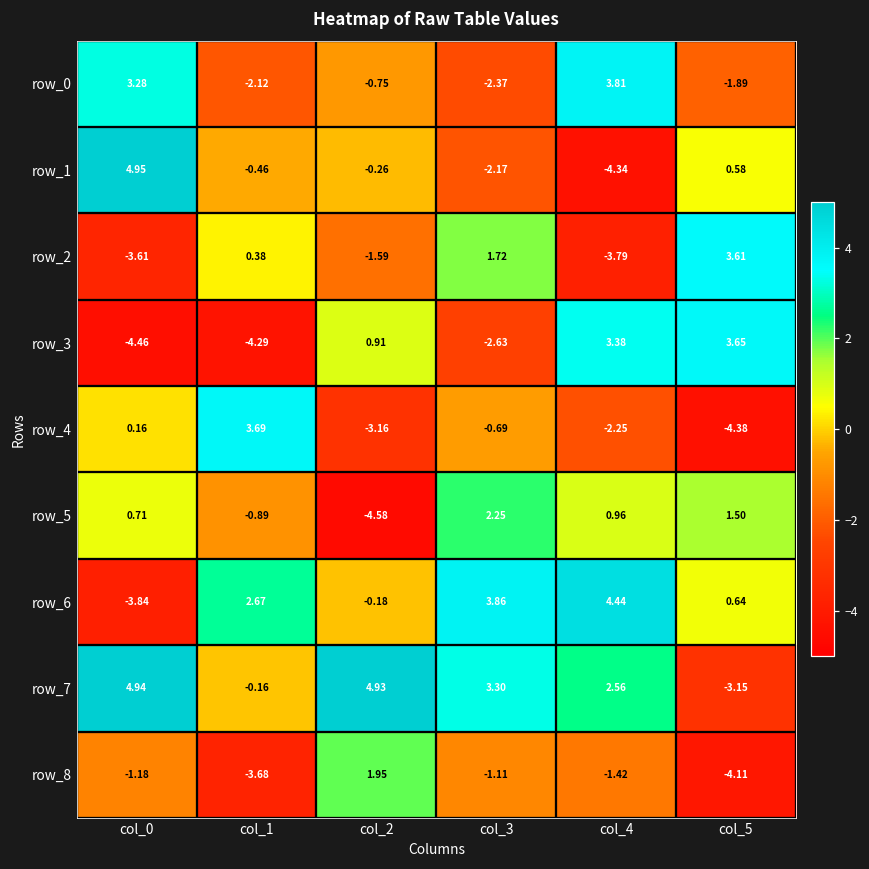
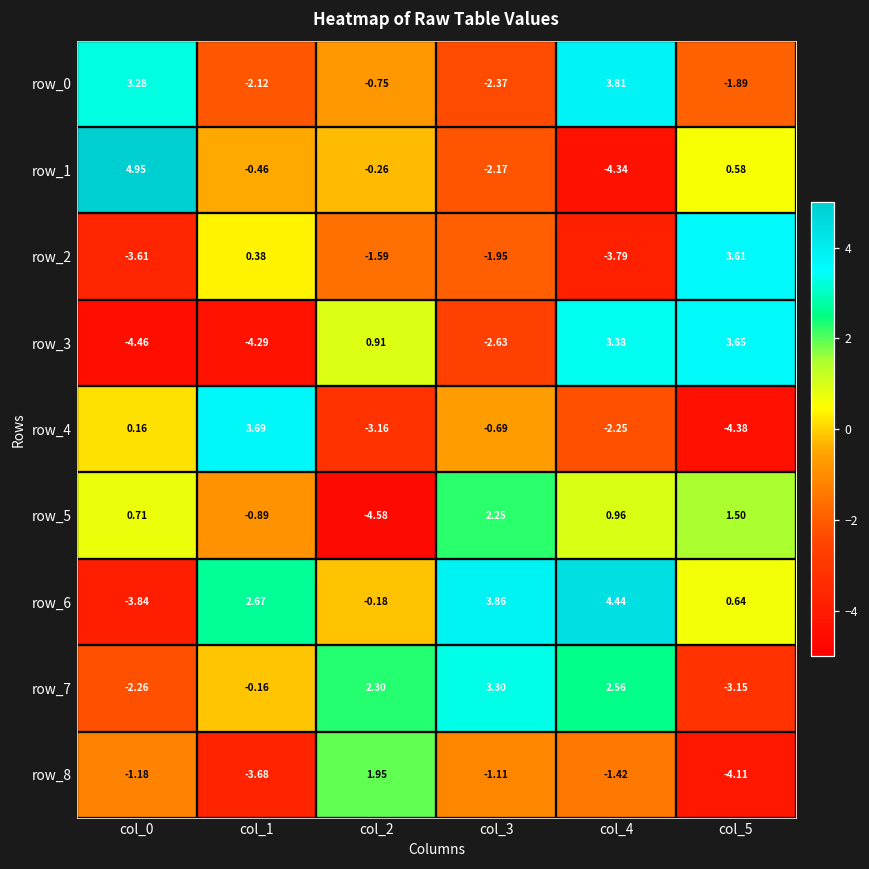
  {
    "row_0": {
      "col_0": 3.28,
      "col_1": -2.12,
      "col_2": -0.75,
      "col_3": -2.37,
      "col_4": 3.81,
      "col_5": -1.89
    },
    "row_1": {
      "col_0": 4.95,
      "col_1": -0.46,
      "col_2": -0.26,
      "col_3": -2.17,
      "col_4": -4.34,
      "col_5": 0.58
    },
    "row_2": {
      "col_0": -3.61,
      "col_1": 0.38,
      "col_2": -1.59,
-     "col_3": 1.72,
+     "col_3": -1.95,
      "col_4": -3.79,
      "col_5": 3.61
    },
    "row_3": {
      "col_0": -4.46,
      "col_1": -4.29,
      "col_2": 0.91,
      "col_3": -2.63,
      "col_4": 3.38,
      "col_5": 3.65
    },
    "row_4": {
      "col_0": 0.16,
      "col_1": 3.69,
      "col_2": -3.16,
      "col_3": -0.69,
      "col_4": -2.25,
      "col_5": -4.38
    },
    "row_5": {
      "col_0": 0.71,
      "col_1": -0.89,
      "col_2": -4.58,
      "col_3": 2.25,
      "col_4": 0.96,
      "col_5": 1.50
    },
    "row_6": {
      "col_0": -3.84,
      "col_1": 2.67,
      "col_2": -0.18,
      "col_3": 3.86,
      "col_4": 4.44,
      "col_5": 0.64
    },
    "row_7": {
-     "col_0": 4.94,
+     "col_0": -2.26,
      "col_1": -0.16,
-     "col_2": 4.93,
+     "col_2": 2.30,
      "col_3": 3.30,
      "col_4": 2.56,
      "col_5": -3.15
    },
    "row_8": {
      "col_0": -1.18,
      "col_1": -3.68,
      "col_2": 1.95,
      "col_3": -1.11,
      "col_4": -1.42,
      "col_5": -4.11
    }
  }
